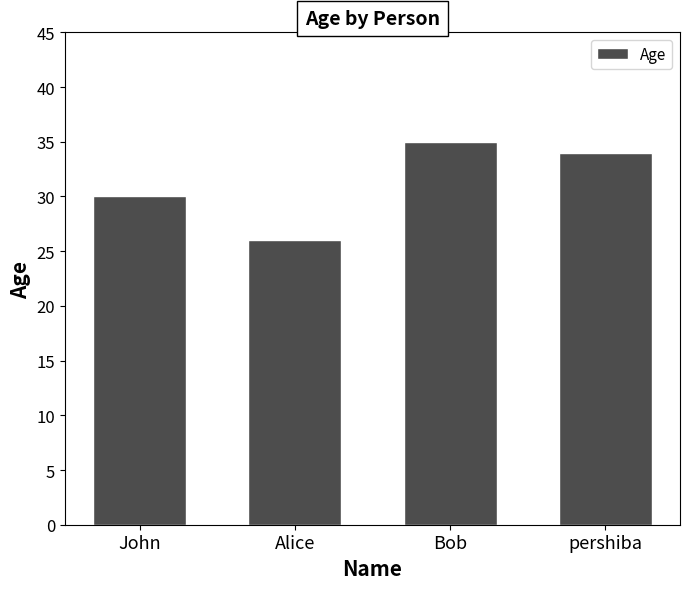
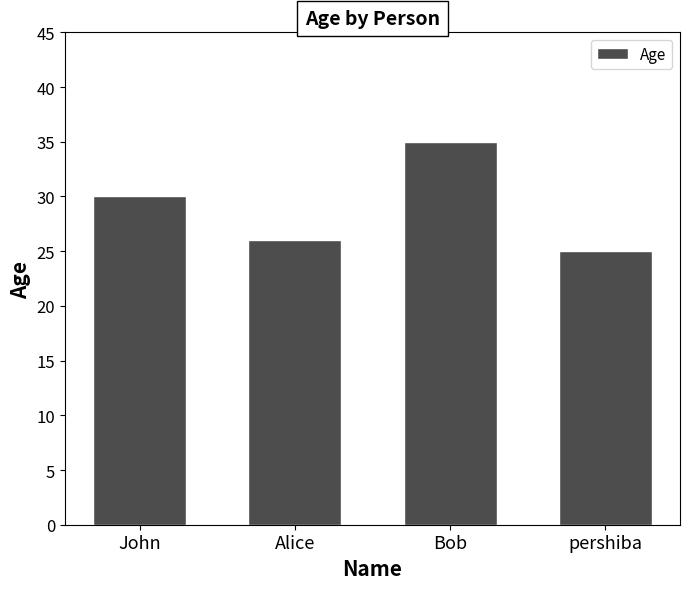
  {
    "John": 30,
    "Alice": 26,
    "Bob": 35,
-   "pershiba": 34
+   "pershiba": 25
  }
